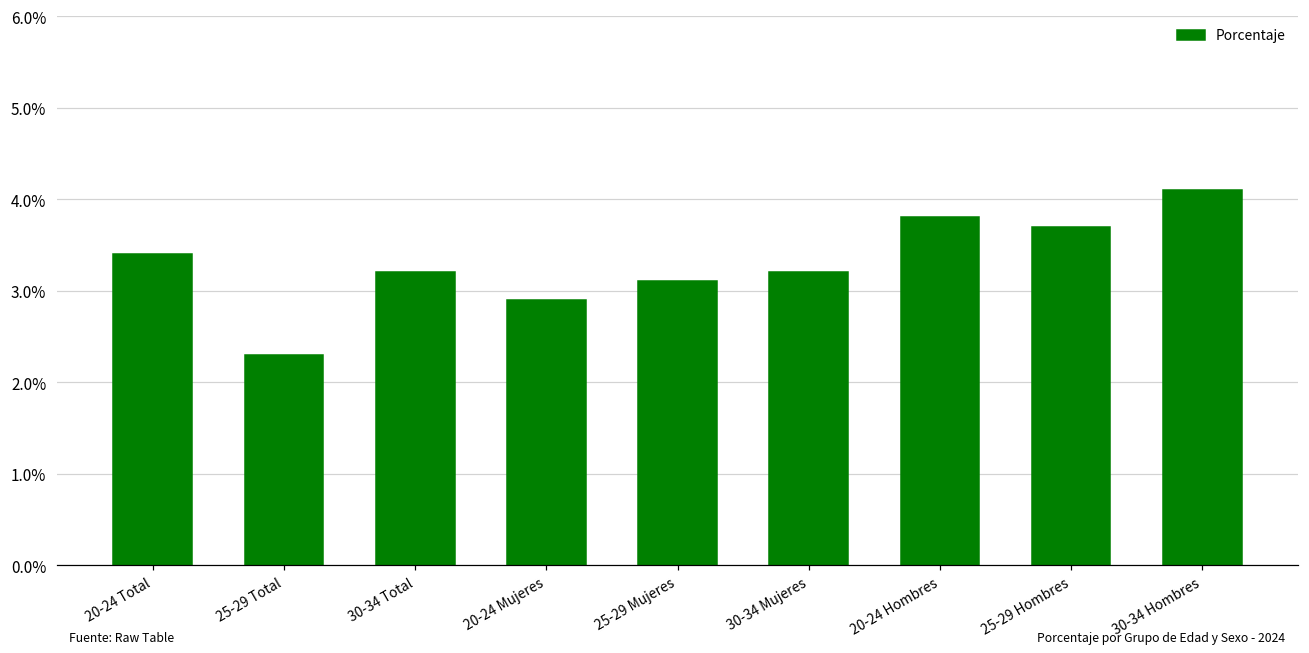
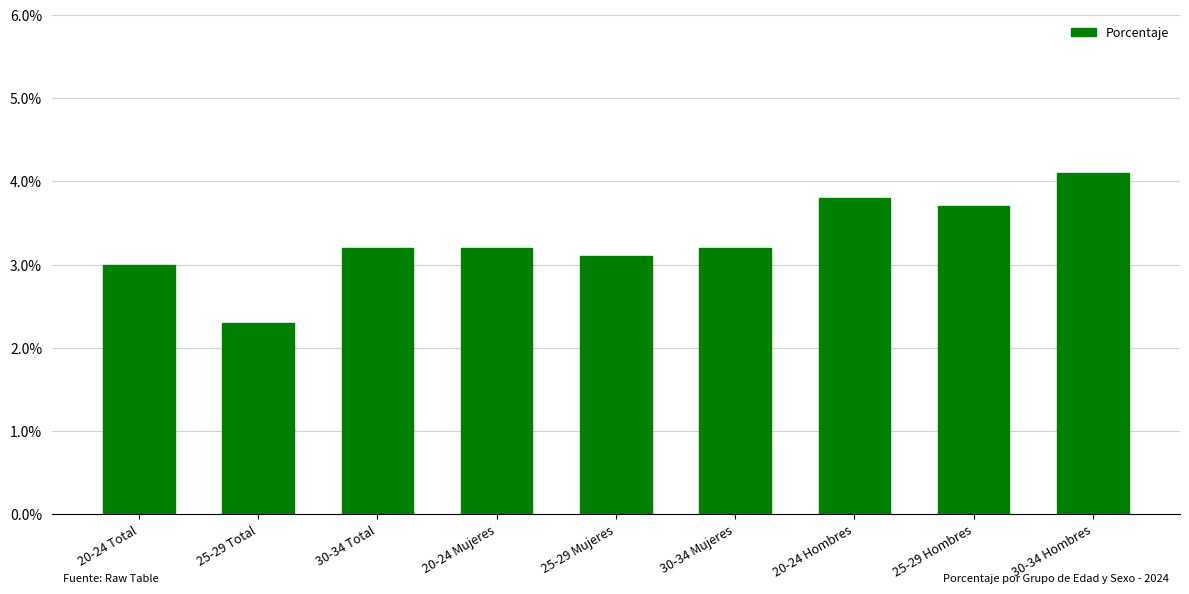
  {
-   "20-24 Total": "3.4%",
+   "20-24 Total": "3.0%",
    "25-29 Total": "2.3%",
    "30-34 Total": "3.2%",
-   "20-24 Mujeres": "2.9%",
+   "20-24 Mujeres": "3.2%",
    "25-29 Mujeres": "3.1%",
    "30-34 Mujeres": "3.2%",
    "20-24 Hombres": "3.8%",
    "25-29 Hombres": "3.7%",
    "30-34 Hombres": "4.1%"
  }
